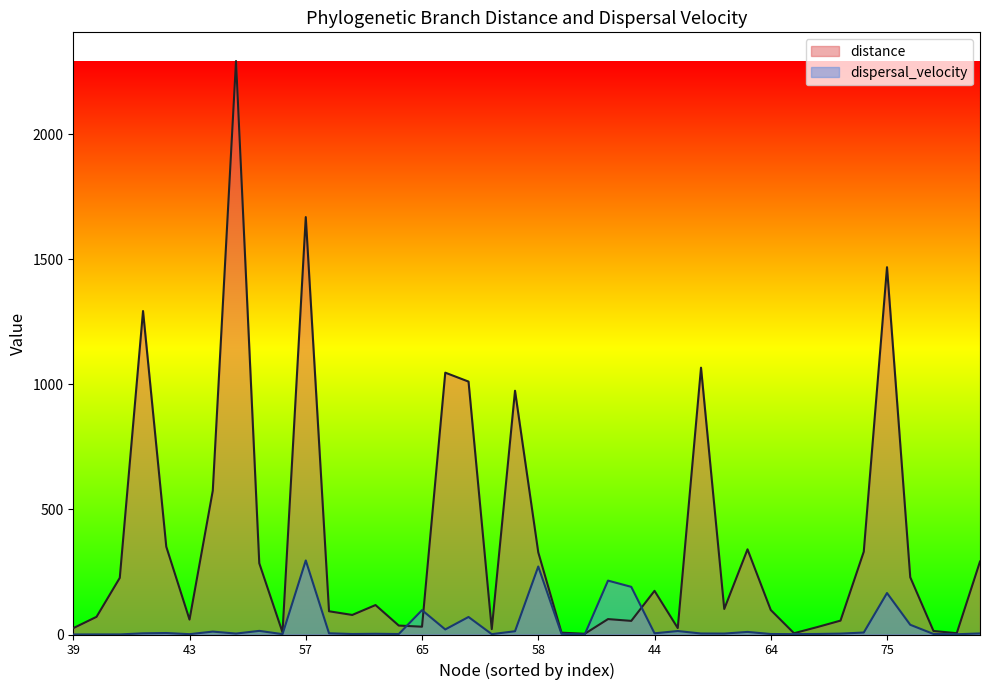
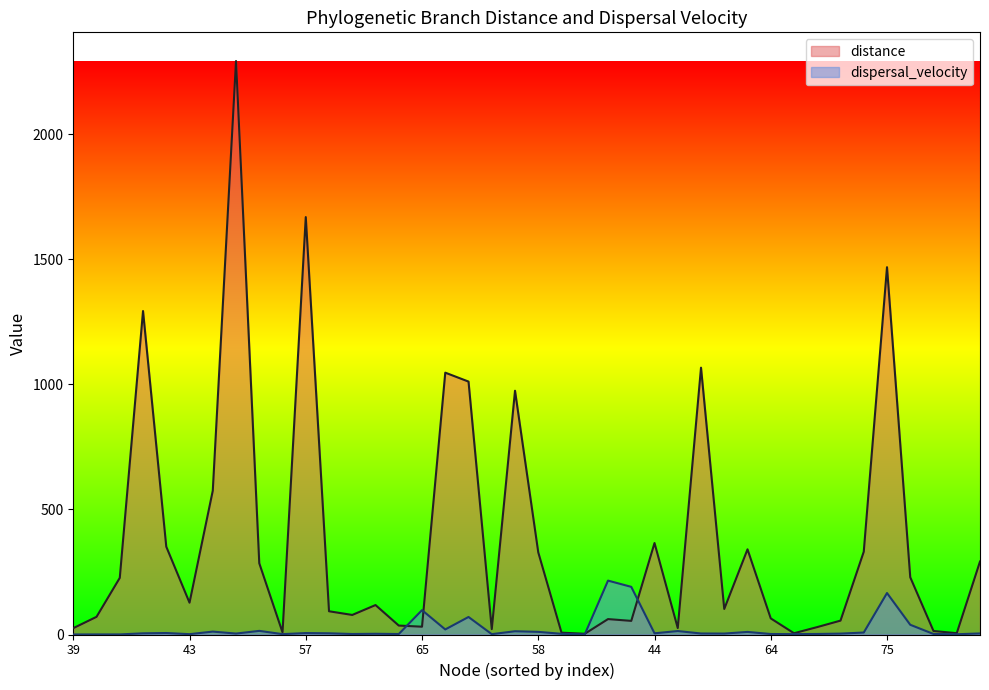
  {
    "distance": {
-     "43": 60,
+     "43": 130,
      "57": 1670,
      "65": 30,
      "58": 330,
-     "44": 170,
-     "64": 100,
+     "44": 370,
+     "64": 60,
      "75": 1470
    },
    "dispersal_velocity": {
      "43": 0,
-     "57": 300,
+     "57": 10,
      "65": 100,
-     "58": 270,
+     "58": 10,
      "44": 0,
      "64": 0,
      "75": 170
    }
  }
